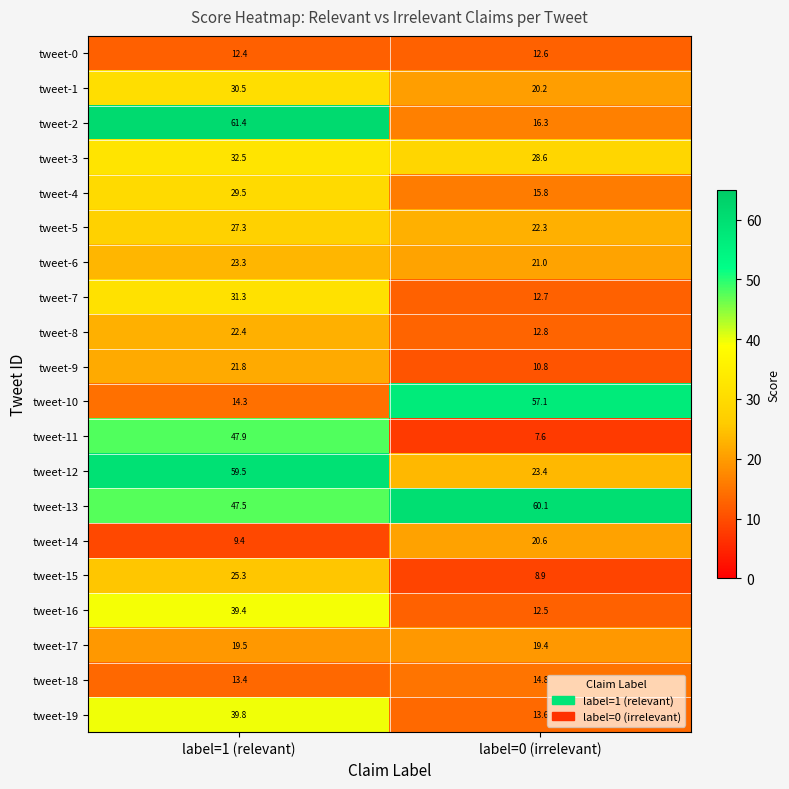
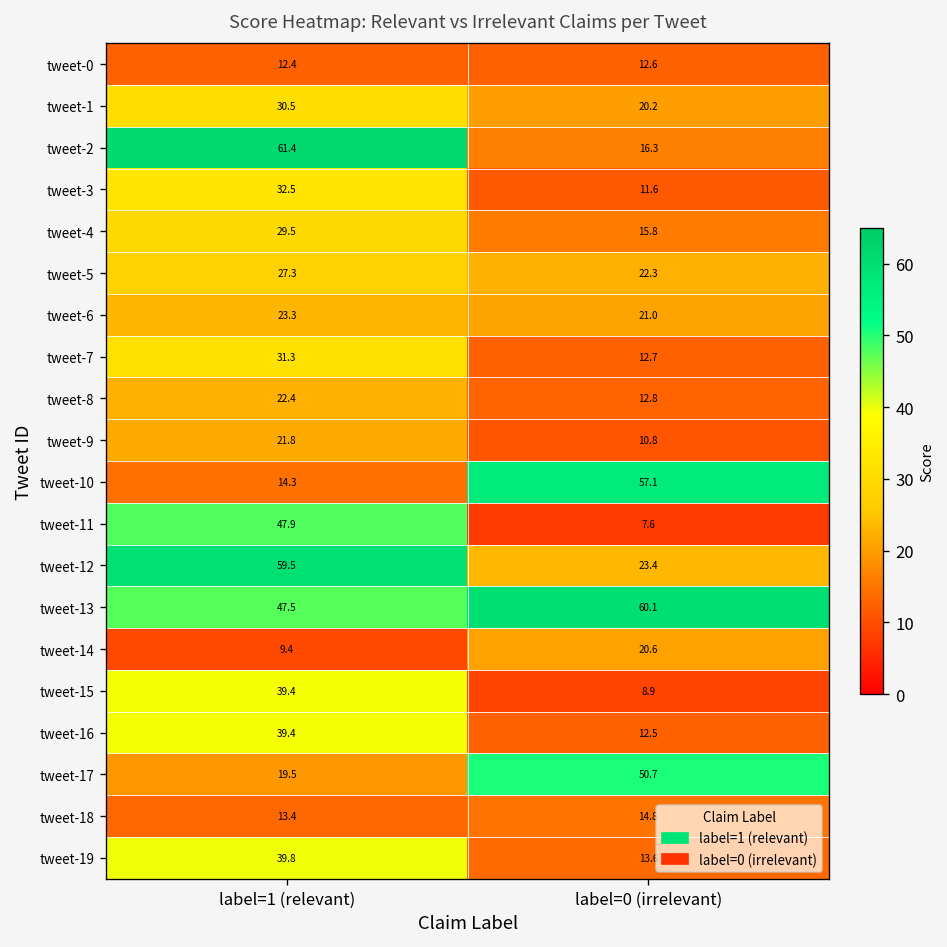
  {
    "tweet-0": {
      "label=1 (relevant)": 12.4,
      "label=0 (irrelevant)": 12.6
    },
    "tweet-1": {
      "label=1 (relevant)": 30.5,
      "label=0 (irrelevant)": 20.2
    },
    "tweet-2": {
      "label=1 (relevant)": 61.4,
      "label=0 (irrelevant)": 16.3
    },
    "tweet-3": {
      "label=1 (relevant)": 32.5,
-     "label=0 (irrelevant)": 28.6
+     "label=0 (irrelevant)": 11.6
    },
    "tweet-4": {
      "label=1 (relevant)": 29.5,
      "label=0 (irrelevant)": 15.8
    },
    "tweet-5": {
      "label=1 (relevant)": 27.3,
      "label=0 (irrelevant)": 22.3
    },
    "tweet-6": {
      "label=1 (relevant)": 23.3,
      "label=0 (irrelevant)": 21.0
    },
    "tweet-7": {
      "label=1 (relevant)": 31.3,
      "label=0 (irrelevant)": 12.7
    },
    "tweet-8": {
      "label=1 (relevant)": 22.4,
      "label=0 (irrelevant)": 12.8
    },
    "tweet-9": {
      "label=1 (relevant)": 21.8,
      "label=0 (irrelevant)": 10.8
    },
    "tweet-10": {
      "label=1 (relevant)": 14.3,
      "label=0 (irrelevant)": 57.1
    },
    "tweet-11": {
      "label=1 (relevant)": 47.9,
      "label=0 (irrelevant)": 7.6
    },
    "tweet-12": {
      "label=1 (relevant)": 59.5,
      "label=0 (irrelevant)": 23.4
    },
    "tweet-13": {
      "label=1 (relevant)": 47.5,
      "label=0 (irrelevant)": 60.1
    },
    "tweet-14": {
      "label=1 (relevant)": 9.4,
      "label=0 (irrelevant)": 20.6
    },
    "tweet-15": {
-     "label=1 (relevant)": 25.3,
+     "label=1 (relevant)": 39.4,
      "label=0 (irrelevant)": 8.9
    },
    "tweet-16": {
      "label=1 (relevant)": 39.4,
      "label=0 (irrelevant)": 12.5
    },
    "tweet-17": {
      "label=1 (relevant)": 19.5,
-     "label=0 (irrelevant)": 19.4
+     "label=0 (irrelevant)": 50.7
    },
    "tweet-18": {
      "label=1 (relevant)": 13.4
    },
    "tweet-19": {
      "label=1 (relevant)": 39.8
    }
  }
